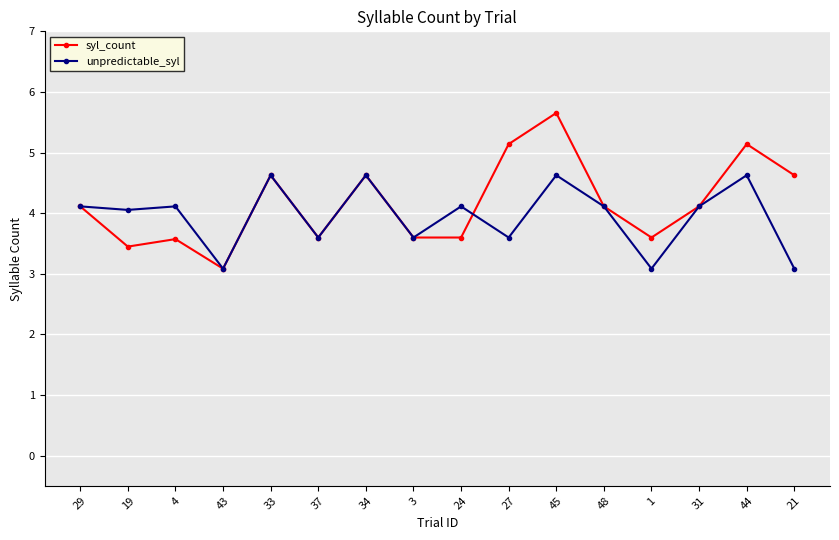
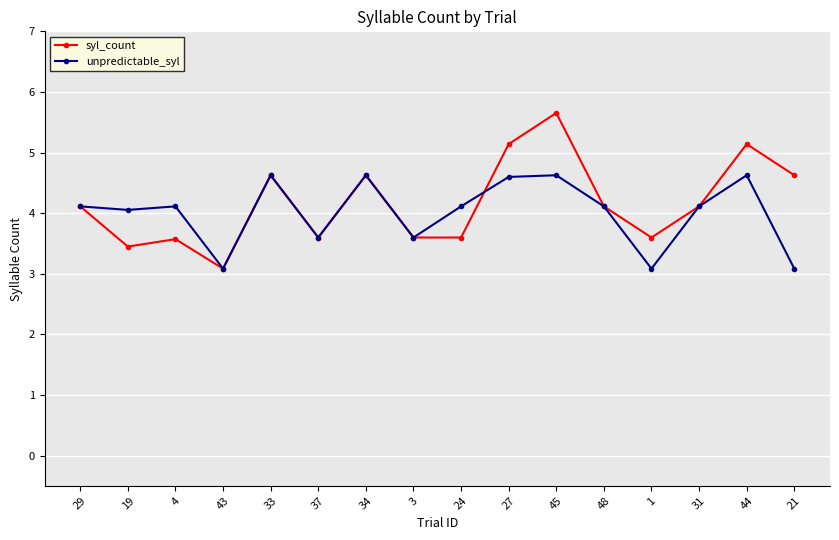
  {
    "syl_count": {
      "19": 3.4,
      "4": 3.6,
      "24": 3.6,
      "27": 5.1,
      "45": 5.7,
      "1": 3.6,
      "44": 5.1,
      "21": 4.6
    },
    "unpredictable_syl": {
      "19": 4.1,
      "4": 4.1,
      "24": 4.1,
-     "27": 3.6,
+     "27": 4.6,
      "45": 4.6,
      "1": 3.1,
      "44": 4.6,
      "21": 3.1
    }
  }
